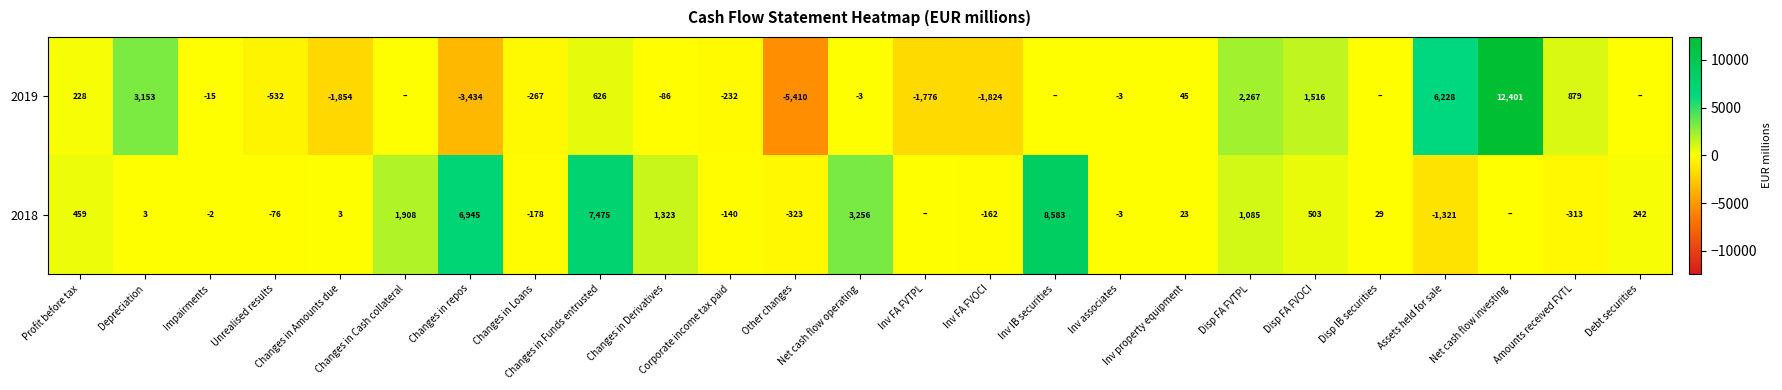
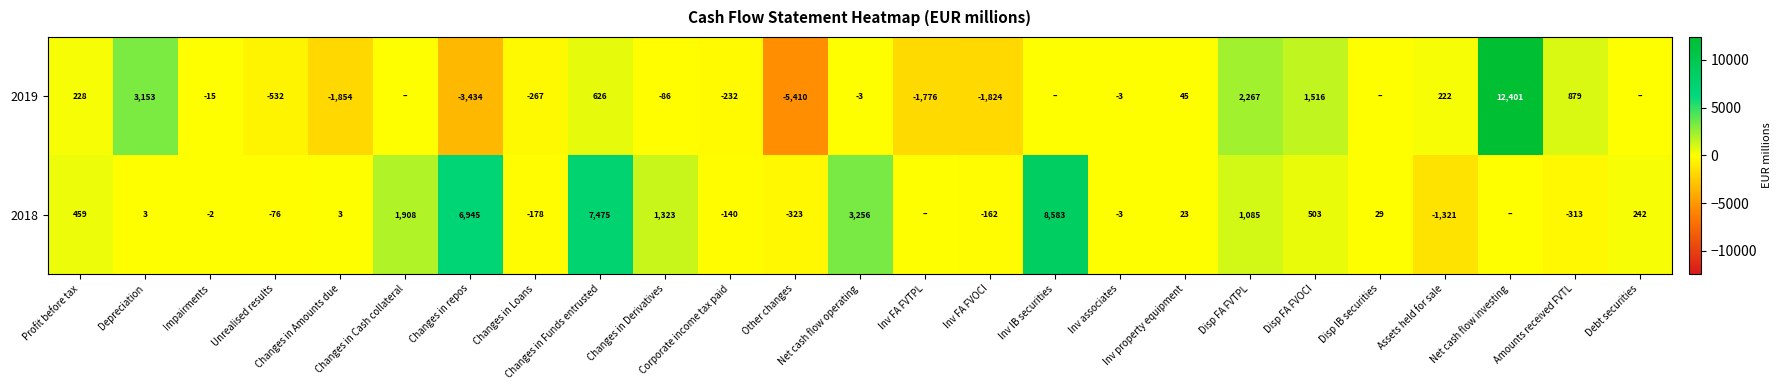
  {
    "2019": {
      "Profit before tax": "228",
      "Depreciation": "3,153",
      "Impairments": "-15",
      "Unrealised results": "-532",
      "Changes in Amounts due": "-1,854",
      "Changes in repos": "-3,434",
      "Changes in Loans": "-267",
      "Changes in Funds entrusted": "626",
      "Changes in Derivatives": "-86",
      "Corporate income tax paid": "-232",
      "Other changes": "-5,410",
      "Net cash flow operating": "-3",
      "Inv FA FVTPL": "-1,776",
      "Inv FA FVOCI": "-1,824",
      "Inv associates": "-3",
      "Inv property equipment": "45",
      "Disp FA FVTPL": "2,267",
      "Disp FA FVOCI": "1,516",
-     "Assets held for sale": "6,228",
+     "Assets held for sale": "222",
      "Net cash flow investing": "12,401",
      "Amounts received FVTL": "879"
    },
    "2018": {
      "Profit before tax": "459",
      "Depreciation": "3",
      "Impairments": "-2",
      "Unrealised results": "-76",
      "Changes in Amounts due": "3",
      "Changes in Cash collateral": "1,908",
      "Changes in repos": "6,945",
      "Changes in Loans": "-178",
      "Changes in Funds entrusted": "7,475",
      "Changes in Derivatives": "1,323",
      "Corporate income tax paid": "-140",
      "Other changes": "-323",
      "Net cash flow operating": "3,256",
      "Inv FA FVOCI": "-162",
      "Inv IB securities": "8,583",
      "Inv associates": "-3",
      "Inv property equipment": "23",
      "Disp FA FVTPL": "1,085",
      "Disp FA FVOCI": "503",
      "Disp IB securities": "29",
      "Assets held for sale": "-1,321",
      "Amounts received FVTL": "-313",
      "Debt securities": "242"
    }
  }
